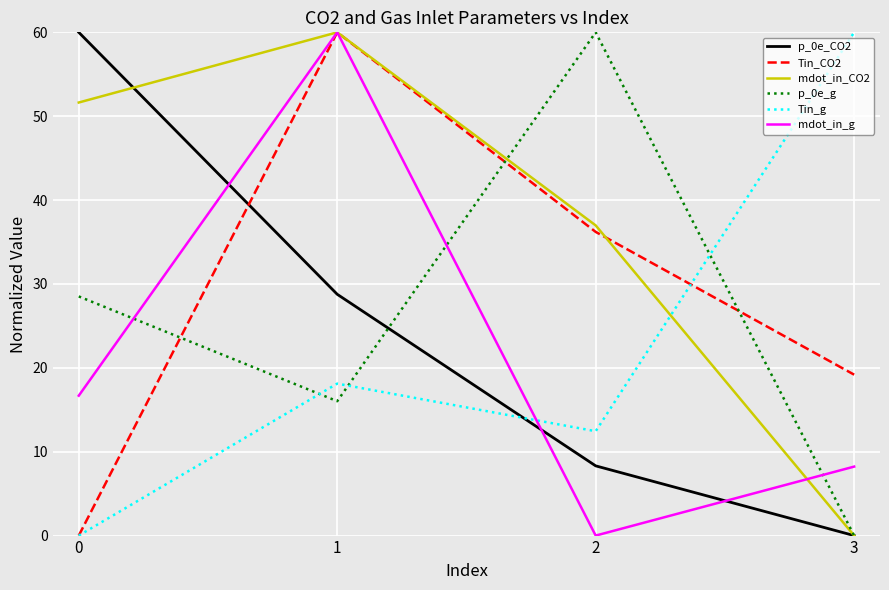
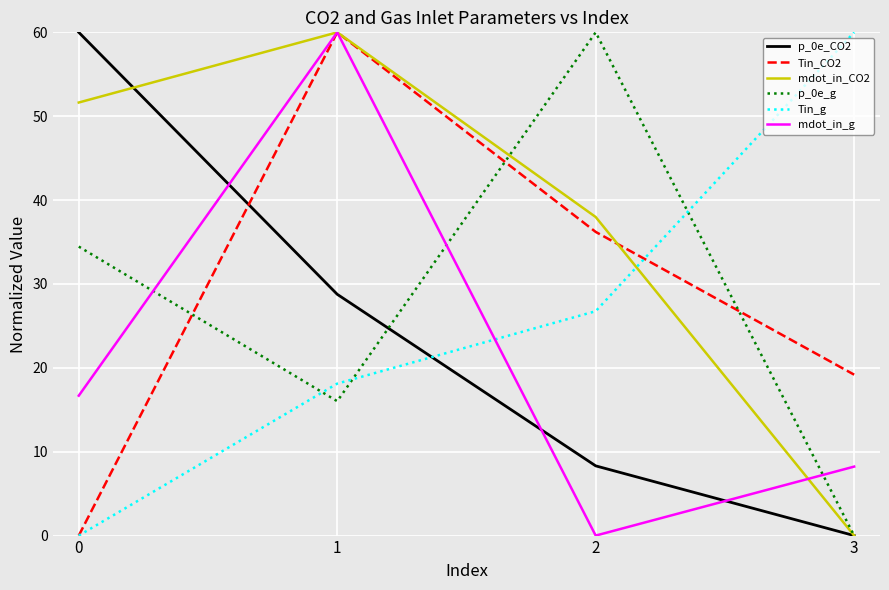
  {
    "p_0e_CO2": {
      "0": 60,
      "1": 29,
      "2": 8
    },
    "Tin_CO2": {
      "2": 36,
      "3": 19
    },
    "mdot_in_CO2": {
      "0": 52,
-     "2": 37
+     "2": 38
    },
    "p_0e_g": {
-     "0": 29,
+     "0": 34,
      "1": 16,
      "2": 60
    },
    "Tin_g": {
      "1": 18,
-     "2": 12,
+     "2": 27,
      "3": 60
    },
    "mdot_in_g": {
      "0": 17,
      "2": 0,
      "3": 8
    }
  }
